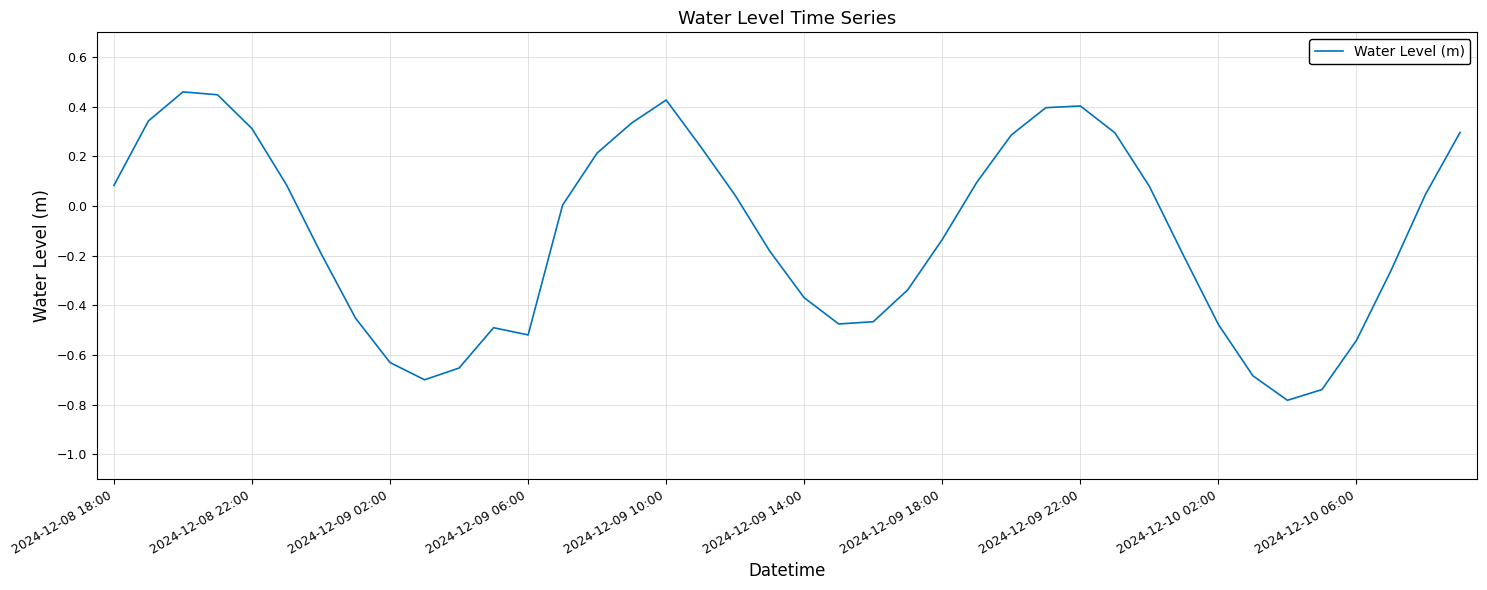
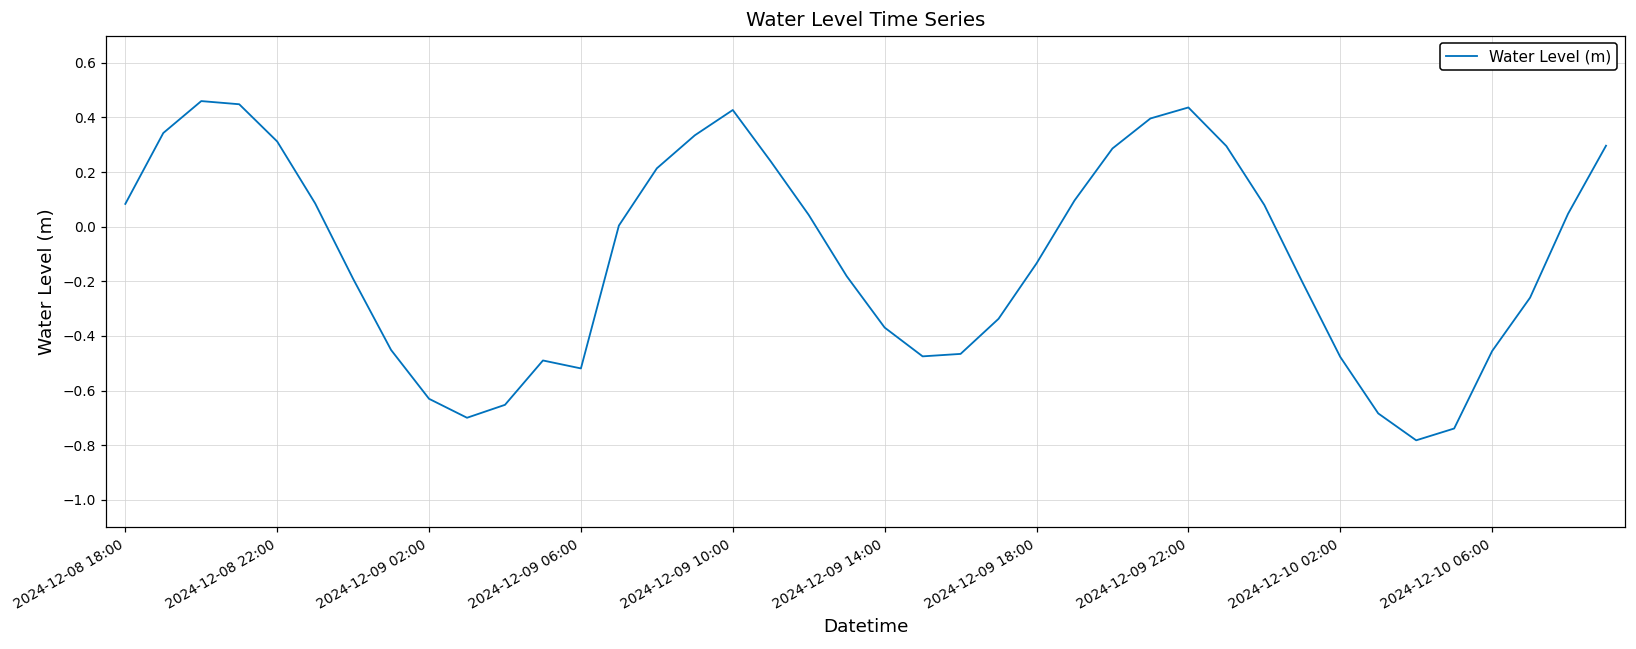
  {
    "2024-12-08 18:00": 0.08,
    "2024-12-08 22:00": 0.31,
    "2024-12-09 02:00": -0.63,
    "2024-12-09 06:00": -0.52,
    "2024-12-09 10:00": 0.43,
    "2024-12-09 14:00": -0.37,
    "2024-12-09 18:00": -0.13,
-   "2024-12-09 22:00": 0.40,
+   "2024-12-09 22:00": 0.44,
    "2024-12-10 02:00": -0.48,
-   "2024-12-10 06:00": -0.54
+   "2024-12-10 06:00": -0.46
  }
